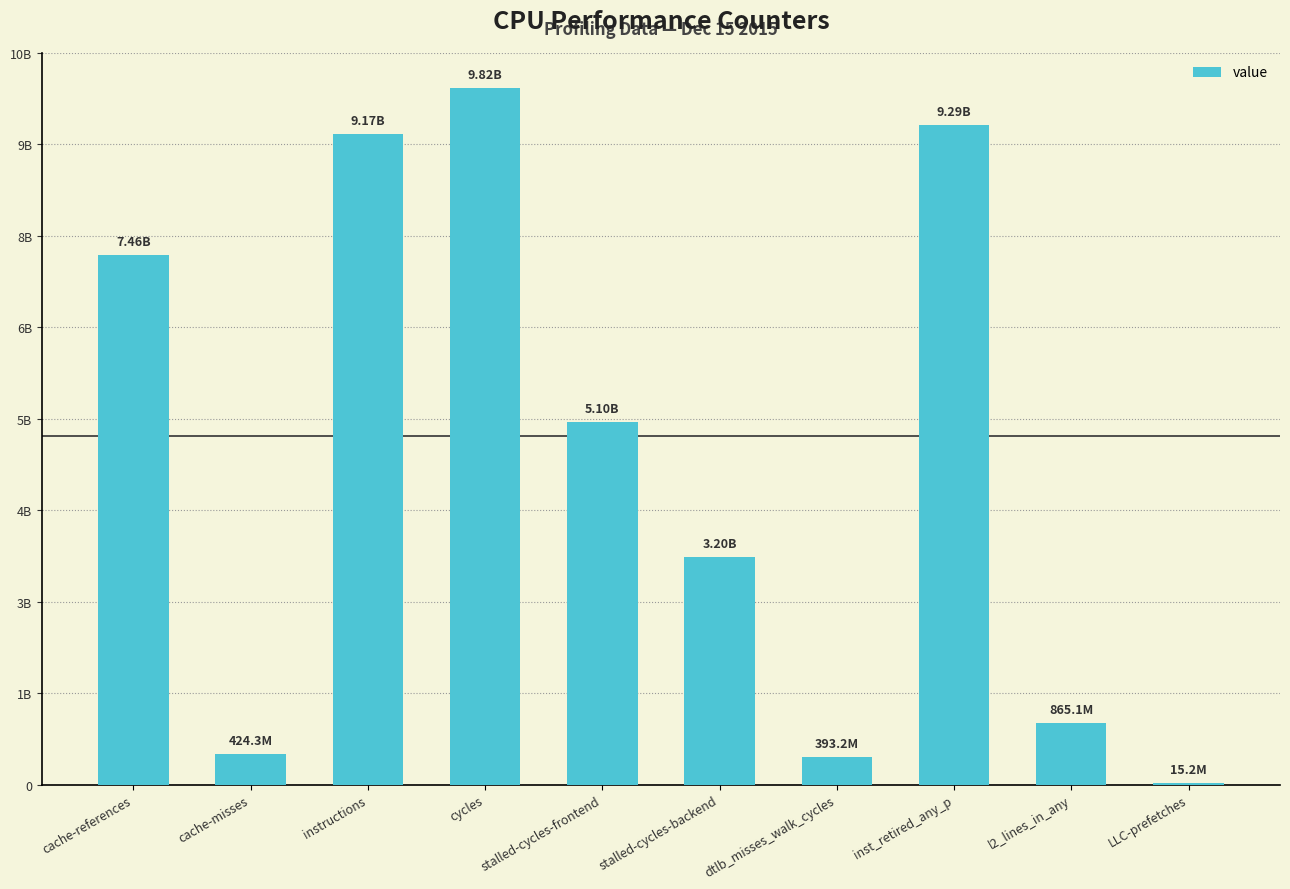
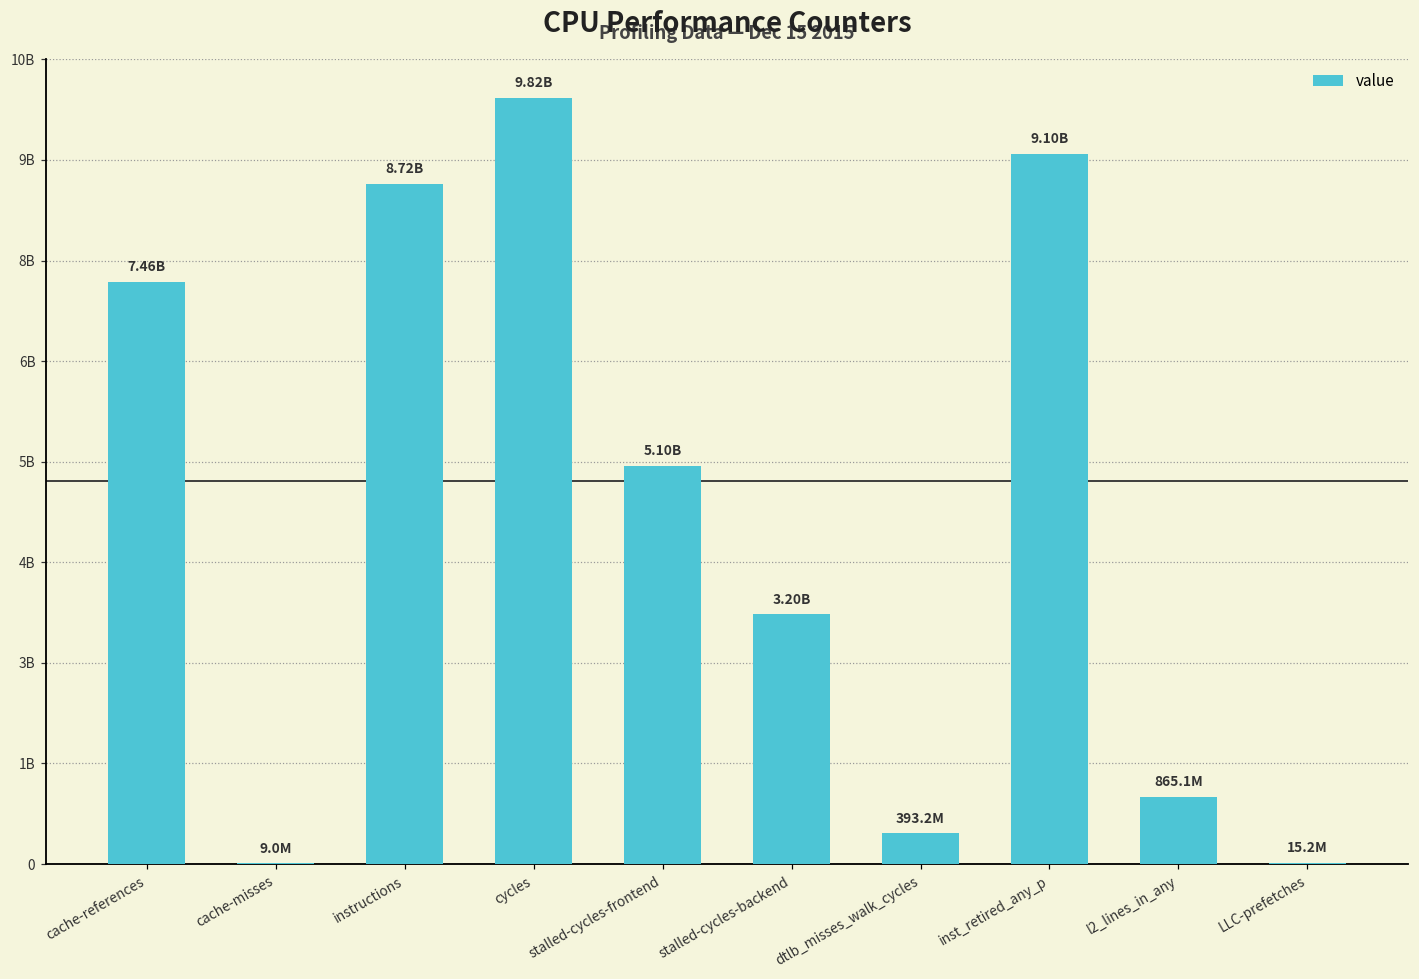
  {
    "cache-references": "7.46B",
-   "cache-misses": "424.3M",
-   "instructions": "9.17B",
+   "cache-misses": "9.0M",
+   "instructions": "8.72B",
    "cycles": "9.82B",
    "stalled-cycles-frontend": "5.10B",
    "stalled-cycles-backend": "3.20B",
    "dtlb_misses_walk_cycles": "393.2M",
-   "inst_retired_any_p": "9.29B",
+   "inst_retired_any_p": "9.10B",
    "l2_lines_in_any": "865.1M",
    "LLC-prefetches": "15.2M"
  }
